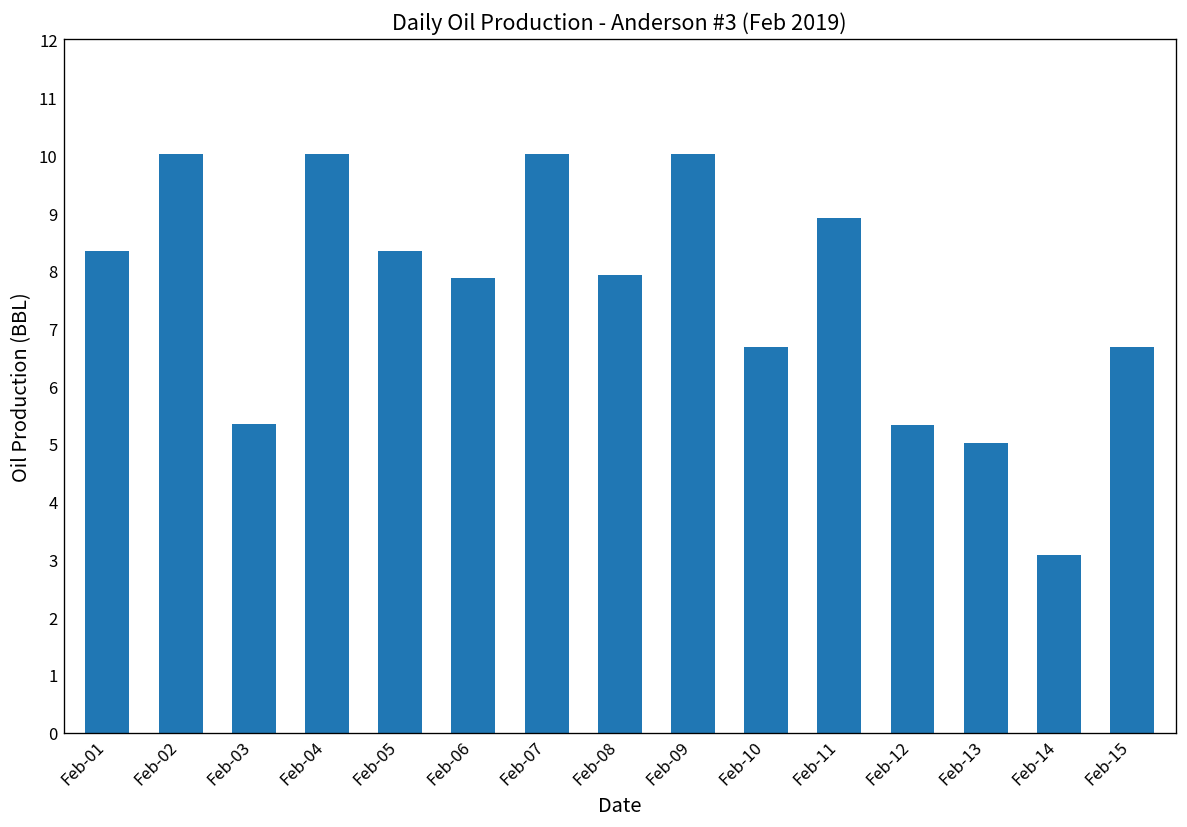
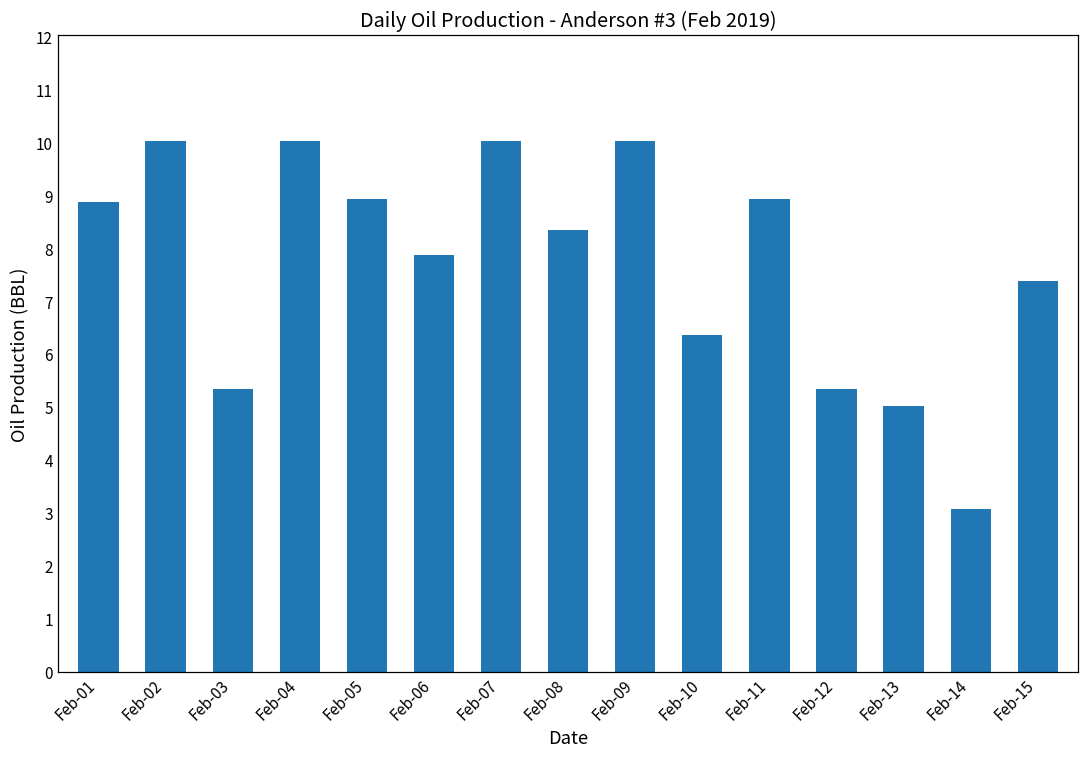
  {
-   "Feb-01": 8.4,
+   "Feb-01": 8.9,
    "Feb-02": 10.0,
    "Feb-03": 5.3,
    "Feb-04": 10.0,
-   "Feb-05": 8.4,
+   "Feb-05": 8.9,
    "Feb-06": 7.9,
    "Feb-07": 10.0,
-   "Feb-08": 7.9,
+   "Feb-08": 8.4,
    "Feb-09": 10.0,
-   "Feb-10": 6.7,
+   "Feb-10": 6.4,
    "Feb-11": 8.9,
    "Feb-12": 5.3,
    "Feb-13": 5.0,
    "Feb-14": 3.1,
-   "Feb-15": 6.7
+   "Feb-15": 7.4
  }
